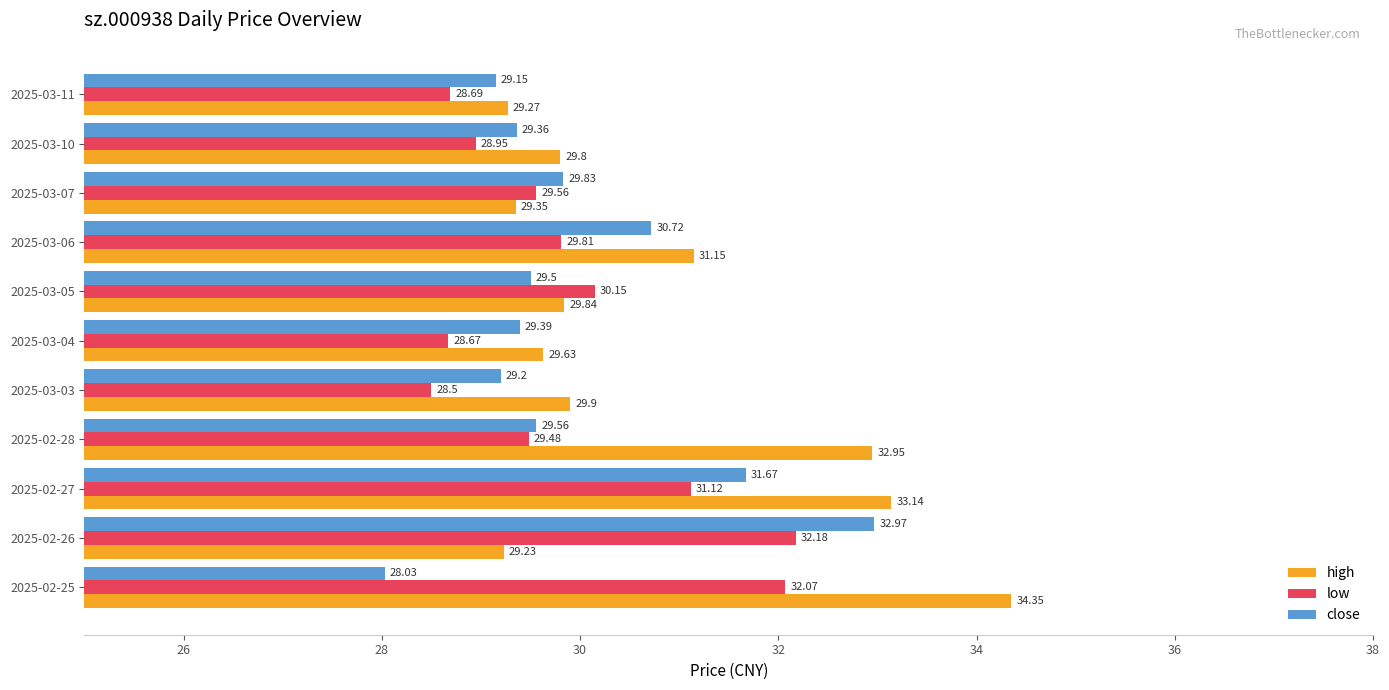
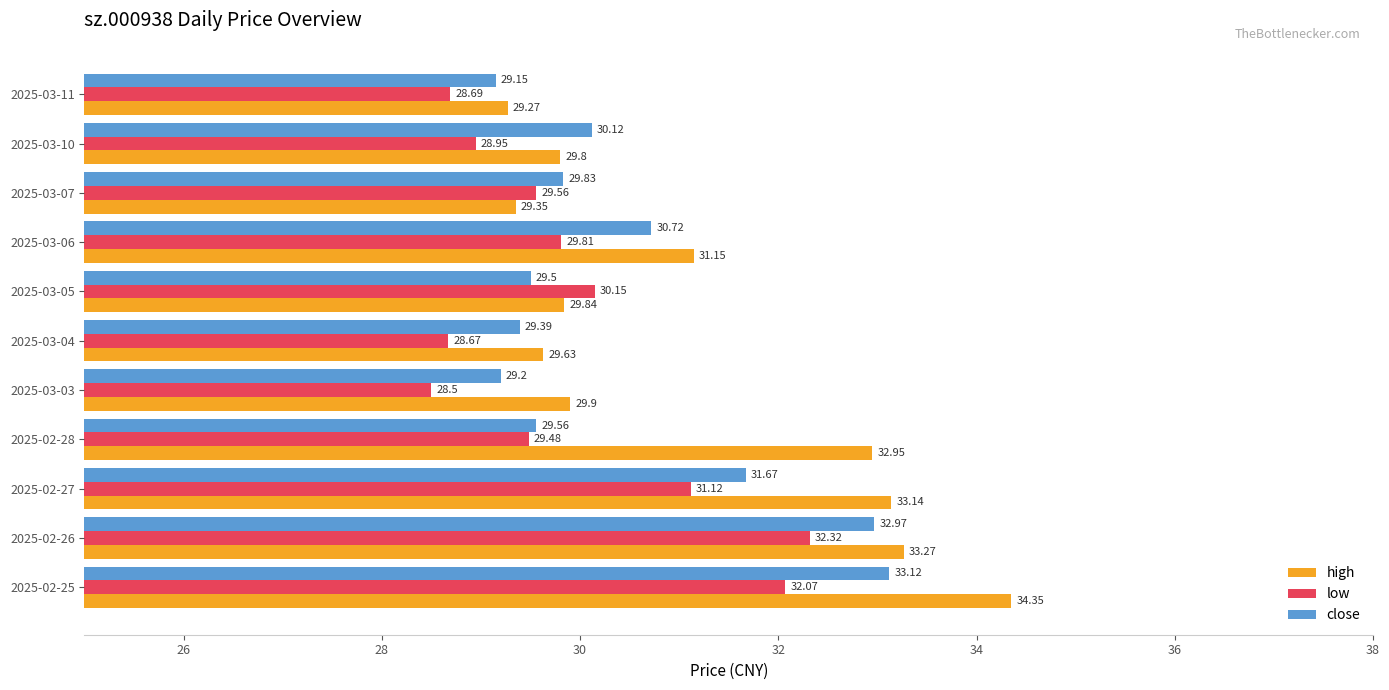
  {
    "high": {
      "2025-03-11": 29.27,
      "2025-03-10": 29.8,
      "2025-03-07": 29.35,
      "2025-03-06": 31.15,
      "2025-03-05": 29.84,
      "2025-03-04": 29.63,
      "2025-03-03": 29.9,
      "2025-02-28": 32.95,
      "2025-02-27": 33.14,
-     "2025-02-26": 29.23,
+     "2025-02-26": 33.27,
      "2025-02-25": 34.35
    },
    "low": {
      "2025-03-11": 28.69,
      "2025-03-10": 28.95,
      "2025-03-07": 29.56,
      "2025-03-06": 29.81,
      "2025-03-05": 30.15,
      "2025-03-04": 28.67,
      "2025-03-03": 28.5,
      "2025-02-28": 29.48,
      "2025-02-27": 31.12,
-     "2025-02-26": 32.18,
+     "2025-02-26": 32.32,
      "2025-02-25": 32.07
    },
    "close": {
      "2025-03-11": 29.15,
-     "2025-03-10": 29.36,
+     "2025-03-10": 30.12,
      "2025-03-07": 29.83,
      "2025-03-06": 30.72,
      "2025-03-05": 29.5,
      "2025-03-04": 29.39,
      "2025-03-03": 29.2,
      "2025-02-28": 29.56,
      "2025-02-27": 31.67,
      "2025-02-26": 32.97,
-     "2025-02-25": 28.03
+     "2025-02-25": 33.12
    }
  }
